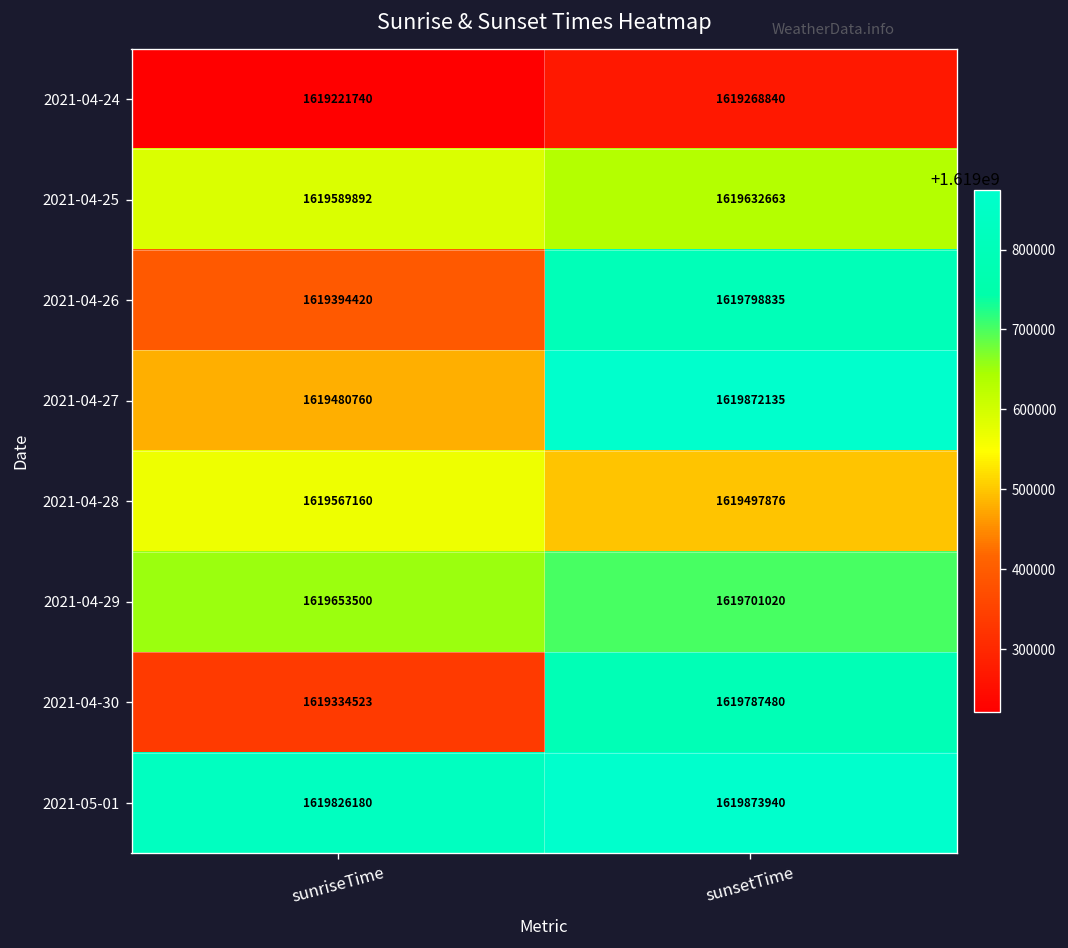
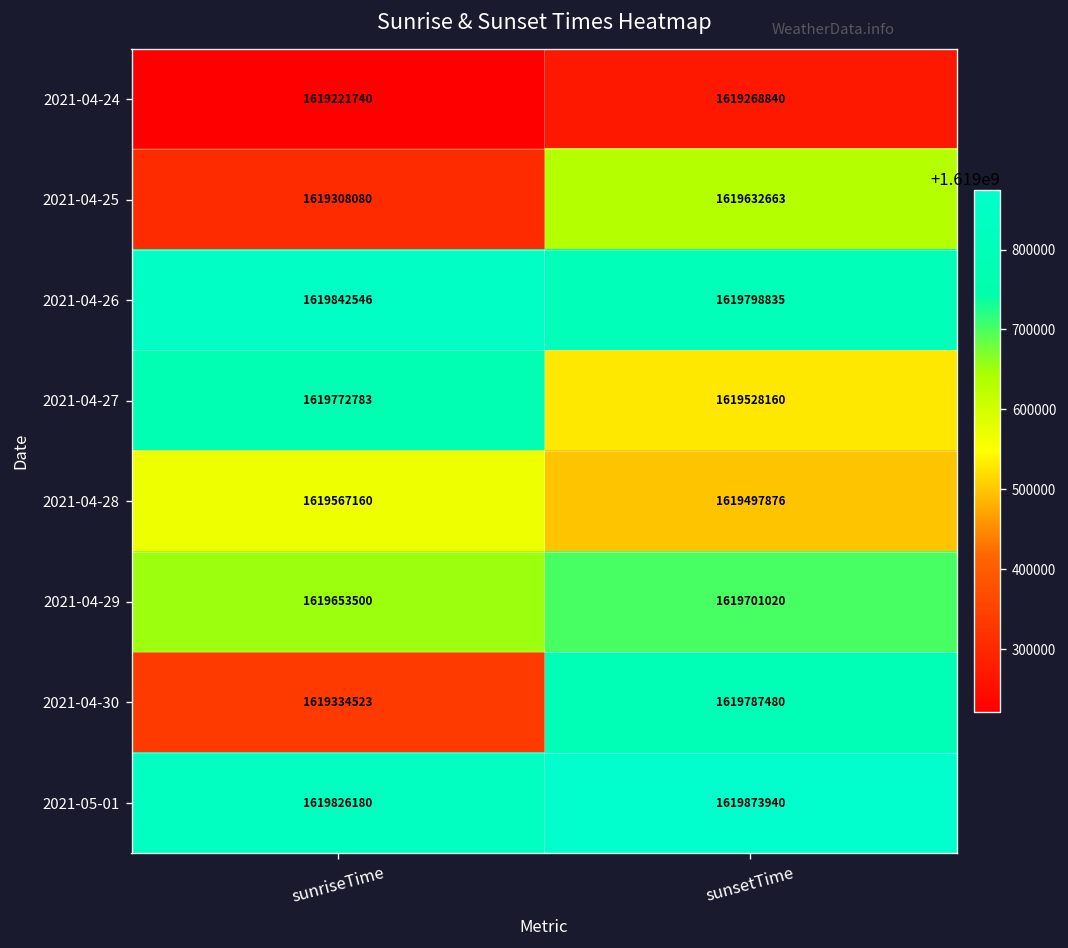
  {
    "2021-04-24": {
      "sunriseTime": 1619221740,
      "sunsetTime": 1619268840
    },
    "2021-04-25": {
-     "sunriseTime": 1619589892,
+     "sunriseTime": 1619308080,
      "sunsetTime": 1619632663
    },
    "2021-04-26": {
-     "sunriseTime": 1619394420,
+     "sunriseTime": 1619842546,
      "sunsetTime": 1619798835
    },
    "2021-04-27": {
-     "sunriseTime": 1619480760,
-     "sunsetTime": 1619872135
+     "sunriseTime": 1619772783,
+     "sunsetTime": 1619528160
    },
    "2021-04-28": {
      "sunriseTime": 1619567160,
      "sunsetTime": 1619497876
    },
    "2021-04-29": {
      "sunriseTime": 1619653500,
      "sunsetTime": 1619701020
    },
    "2021-04-30": {
      "sunriseTime": 1619334523,
      "sunsetTime": 1619787480
    },
    "2021-05-01": {
      "sunriseTime": 1619826180,
      "sunsetTime": 1619873940
    }
  }
